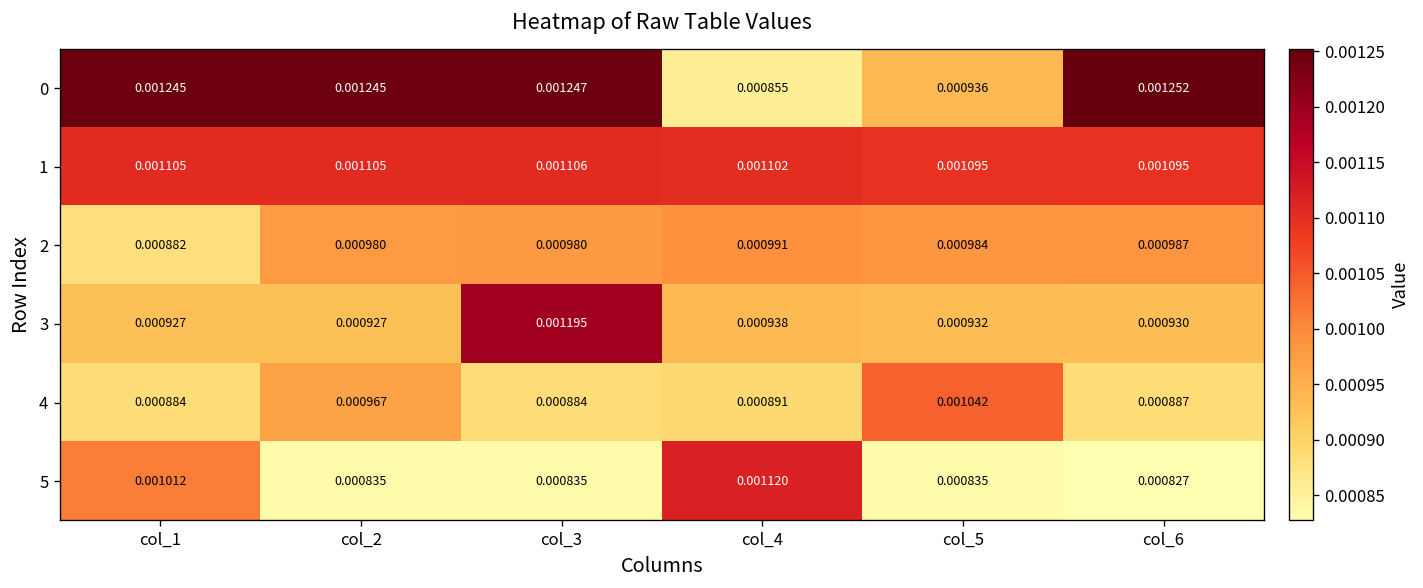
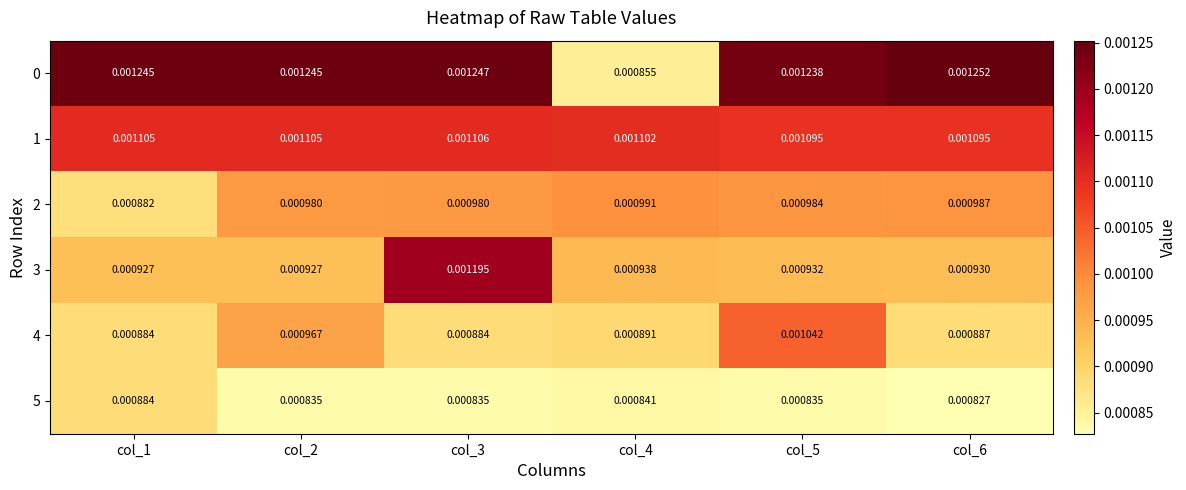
  {
    "0": {
      "col_1": 0.001245,
      "col_2": 0.001245,
      "col_3": 0.001247,
      "col_4": 0.000855,
-     "col_5": 0.000936,
+     "col_5": 0.001238,
      "col_6": 0.001252
    },
    "1": {
      "col_1": 0.001105,
      "col_2": 0.001105,
      "col_3": 0.001106,
      "col_4": 0.001102,
      "col_5": 0.001095,
      "col_6": 0.001095
    },
    "2": {
      "col_1": 0.000882,
      "col_2": 0.000980,
      "col_3": 0.000980,
      "col_4": 0.000991,
      "col_5": 0.000984,
      "col_6": 0.000987
    },
    "3": {
      "col_1": 0.000927,
      "col_2": 0.000927,
      "col_3": 0.001195,
      "col_4": 0.000938,
      "col_5": 0.000932,
      "col_6": 0.000930
    },
    "4": {
      "col_1": 0.000884,
      "col_2": 0.000967,
      "col_3": 0.000884,
      "col_4": 0.000891,
      "col_5": 0.001042,
      "col_6": 0.000887
    },
    "5": {
-     "col_1": 0.001012,
+     "col_1": 0.000884,
      "col_2": 0.000835,
      "col_3": 0.000835,
-     "col_4": 0.001120,
+     "col_4": 0.000841,
      "col_5": 0.000835,
      "col_6": 0.000827
    }
  }
